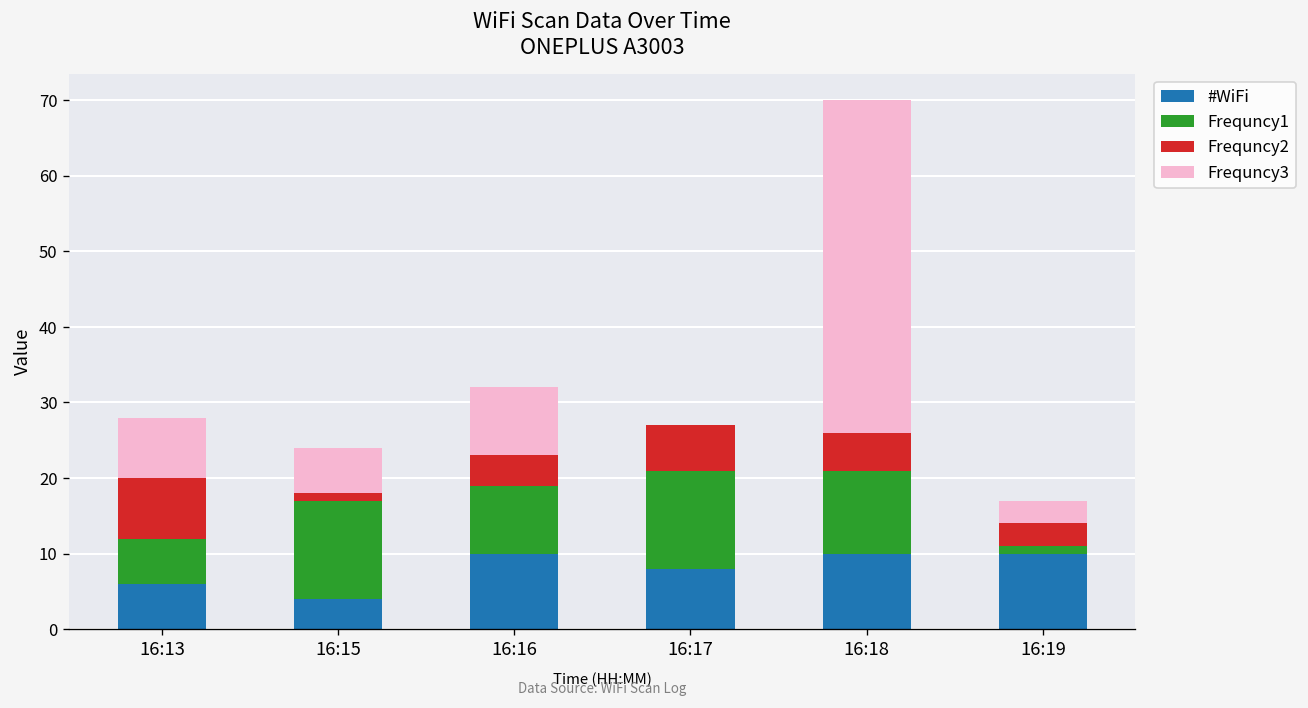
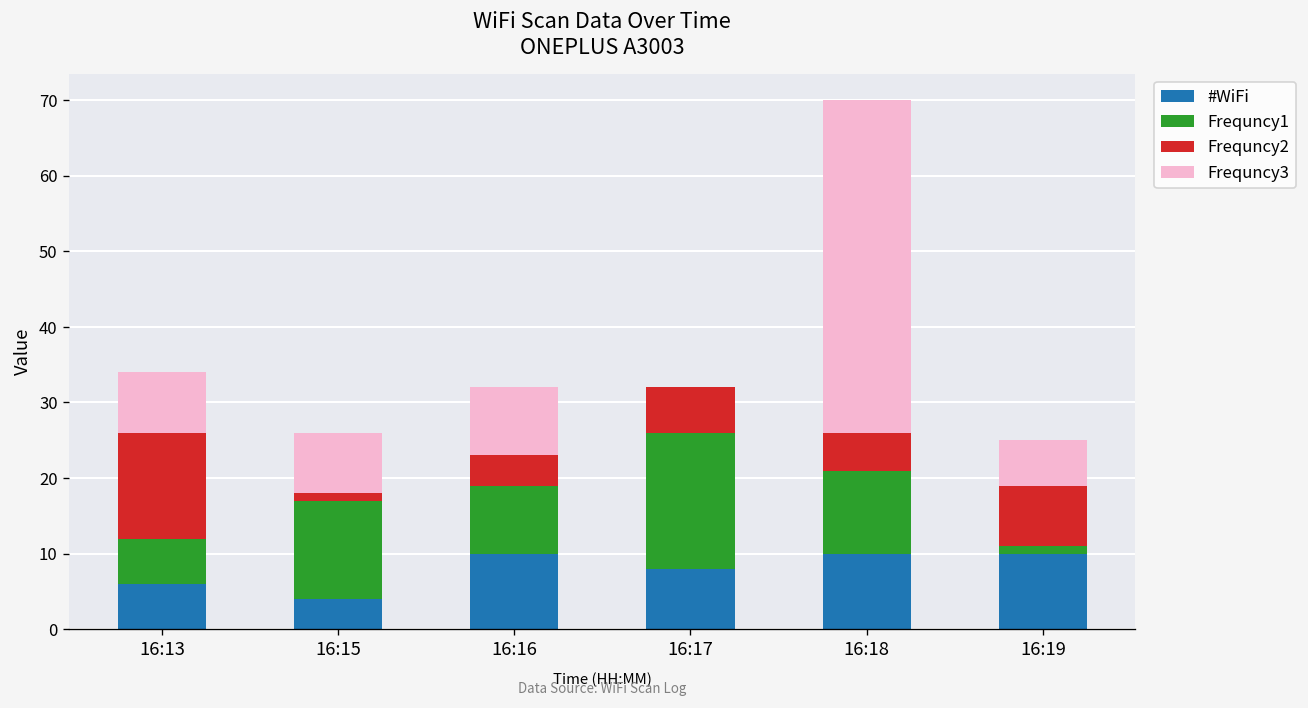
  {
    "#WiFi": {
      "16:13": 6,
      "16:15": 4,
      "16:16": 10,
      "16:17": 8,
      "16:18": 10,
      "16:19": 10
    },
    "Frequncy1": {
      "16:13": 6,
      "16:15": 13,
      "16:16": 9,
-     "16:17": 13,
+     "16:17": 18,
      "16:18": 11,
      "16:19": 1
    },
    "Frequncy2": {
-     "16:13": 8,
+     "16:13": 14,
      "16:15": 1,
      "16:16": 4,
      "16:17": 6,
      "16:18": 5,
-     "16:19": 3
+     "16:19": 8
    },
    "Frequncy3": {
      "16:13": 8,
-     "16:15": 6,
+     "16:15": 8,
      "16:16": 9,
      "16:17": 0,
      "16:18": 44,
-     "16:19": 3
+     "16:19": 6
    }
  }
